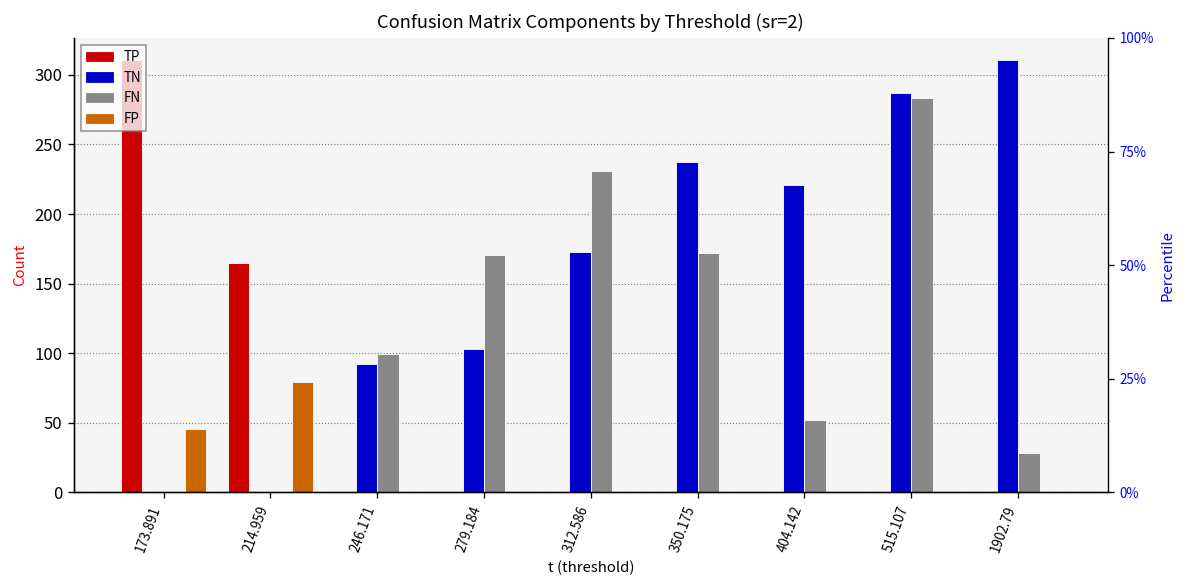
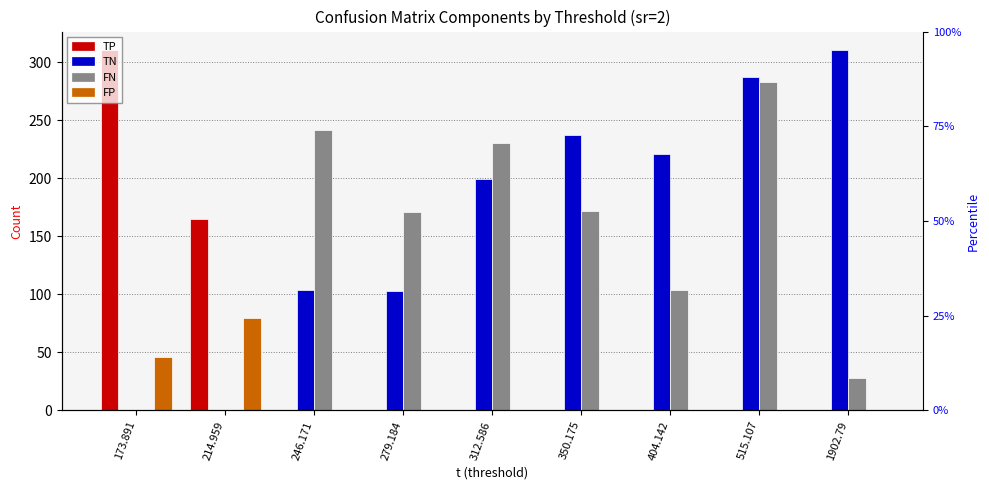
  {
    "TP": {
      "214.959": 165,
      "246.171": 0,
      "279.184": 0,
      "312.586": 0,
      "350.175": 0,
      "404.142": 0,
      "515.107": 0,
      "1902.79": 0
    },
    "TN": {
      "173.891": 0,
      "214.959": 0,
-     "246.171": 92,
+     "246.171": 104,
      "279.184": 103,
-     "312.586": 173,
+     "312.586": 200,
      "350.175": 238,
      "404.142": 221,
      "515.107": 287,
      "1902.79": 311
    },
    "FN": {
      "173.891": 0,
      "214.959": 0,
-     "246.171": 100,
+     "246.171": 242,
      "279.184": 171,
      "312.586": 231,
      "350.175": 172,
-     "404.142": 52,
+     "404.142": 104,
      "515.107": 283,
      "1902.79": 28
    },
    "FP": {
      "173.891": 46,
      "214.959": 80,
      "246.171": 0,
      "279.184": 0,
      "312.586": 0,
      "350.175": 0,
      "404.142": 0,
      "515.107": 0,
      "1902.79": 0
    }
  }
